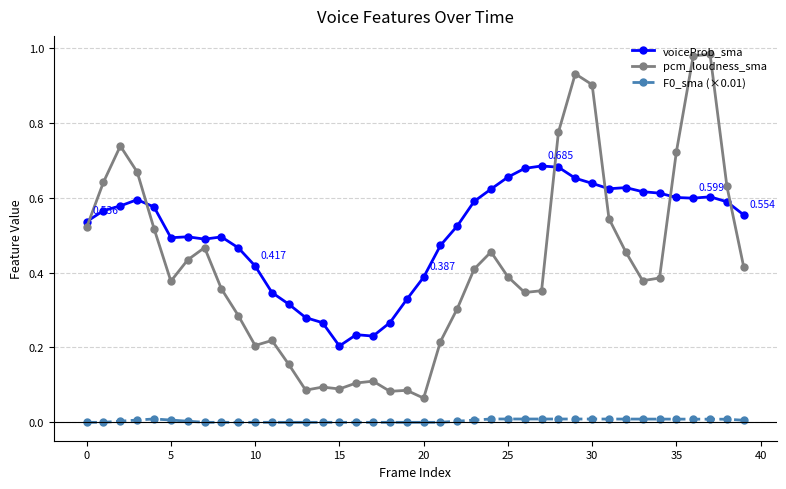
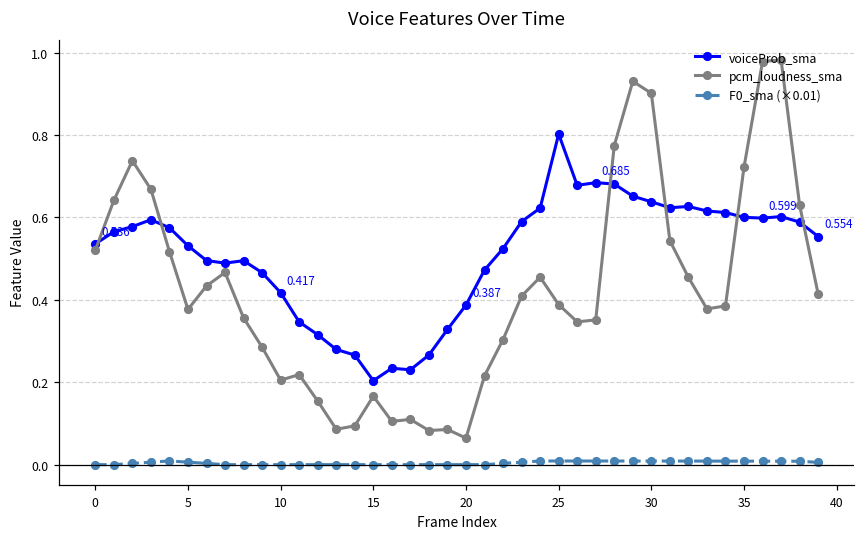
  {
    "voiceProb_sma": {
-     "5": 0.49,
+     "5": 0.53,
      "15": 0.20,
-     "25": 0.65,
+     "25": 0.80,
      "30": 0.64,
      "35": 0.60
    },
    "pcm_loudness_sma": {
      "0": 0.52,
      "5": 0.38,
      "10": 0.21,
-     "15": 0.09,
+     "15": 0.17,
      "20": 0.06,
      "25": 0.39,
      "30": 0.90,
      "35": 0.72
    },
    "F0_sma (×0.01)": {
      "0": 0.00,
      "5": 0.01,
      "10": 0.00,
      "15": 0.00,
      "20": 0.00,
      "25": 0.01,
      "30": 0.01,
      "35": 0.01
    }
  }
